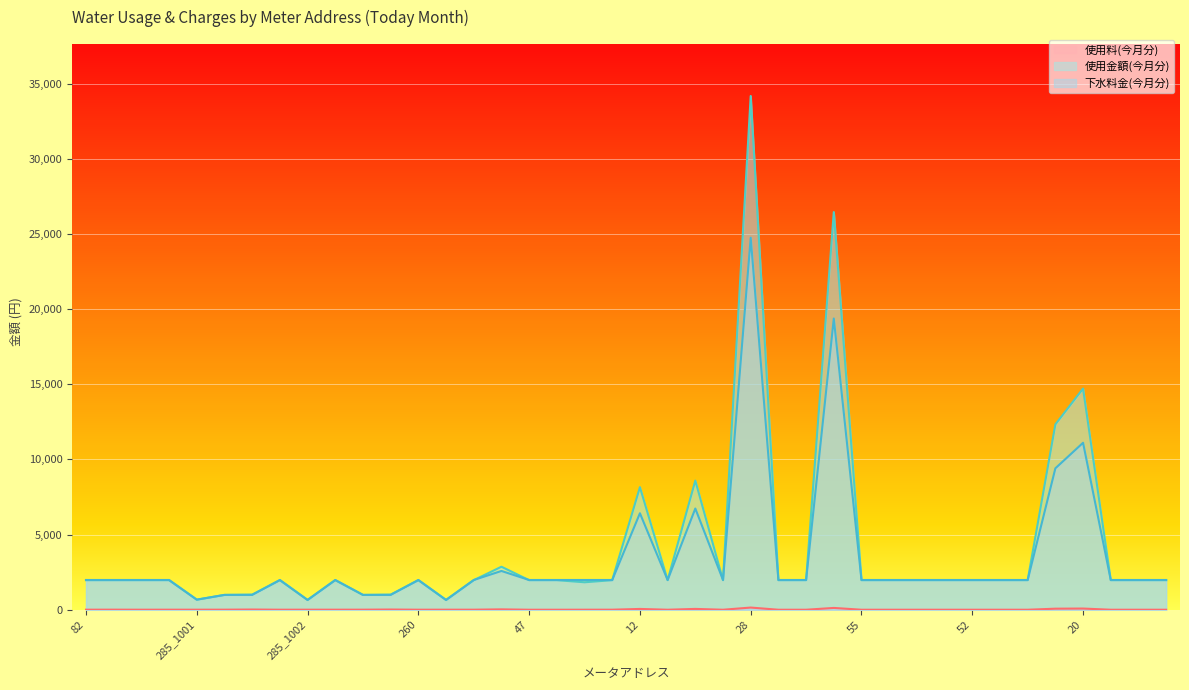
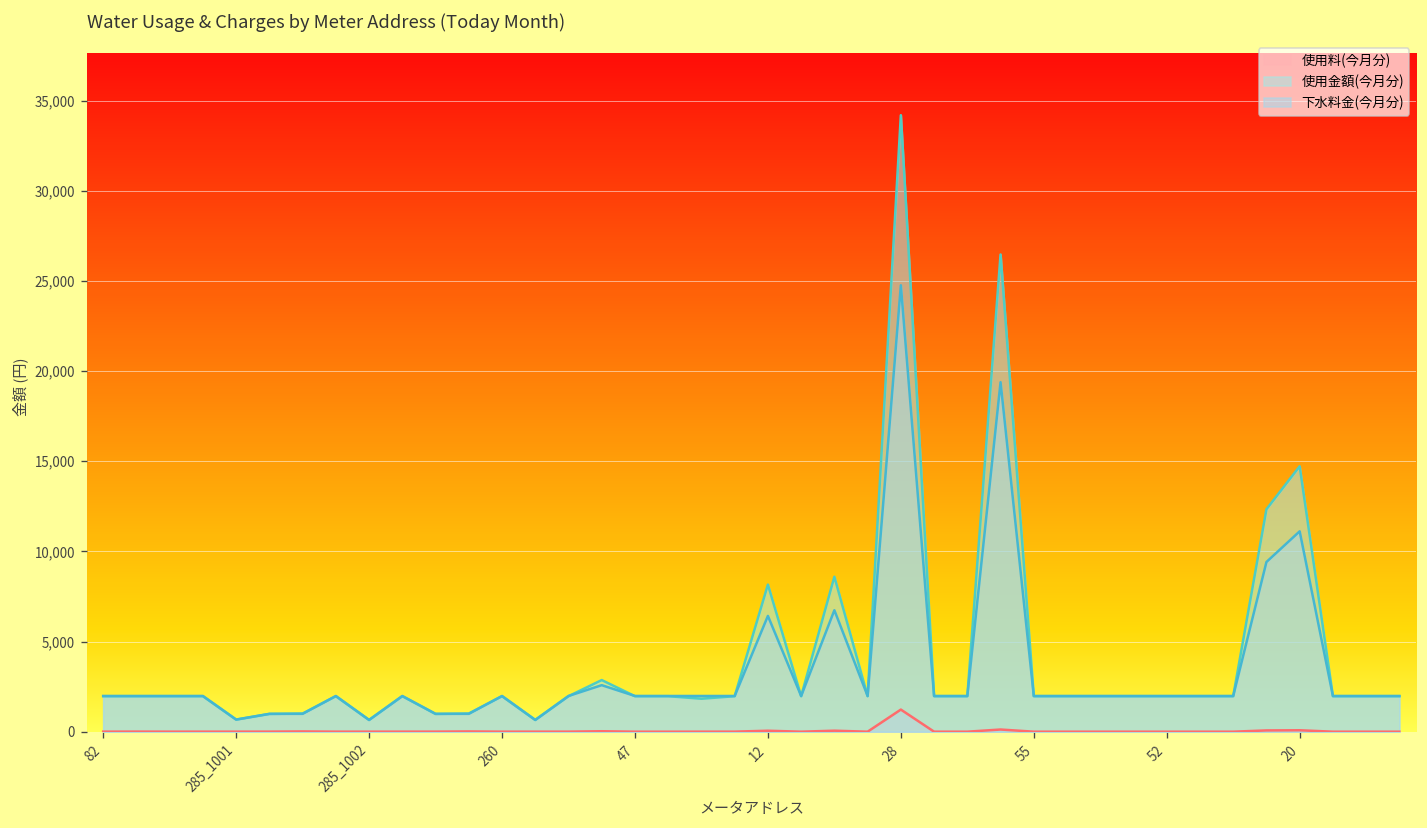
  {
    "使用料(今月分)": {
      "82": "0",
      "285_1001": "0",
      "285_1002": "0",
      "260": "0",
      "47": "0",
      "12": "100",
-     "28": "100",
+     "28": "1,200",
      "55": "0",
      "52": "0",
      "20": "100"
    }
  }
